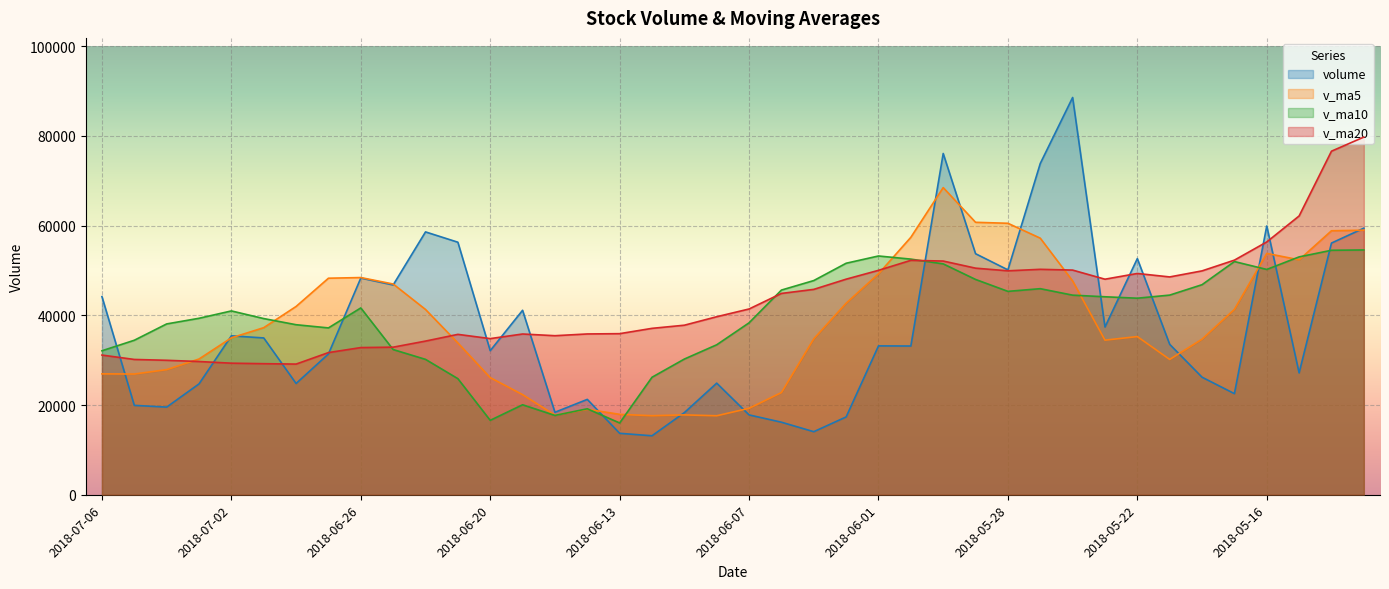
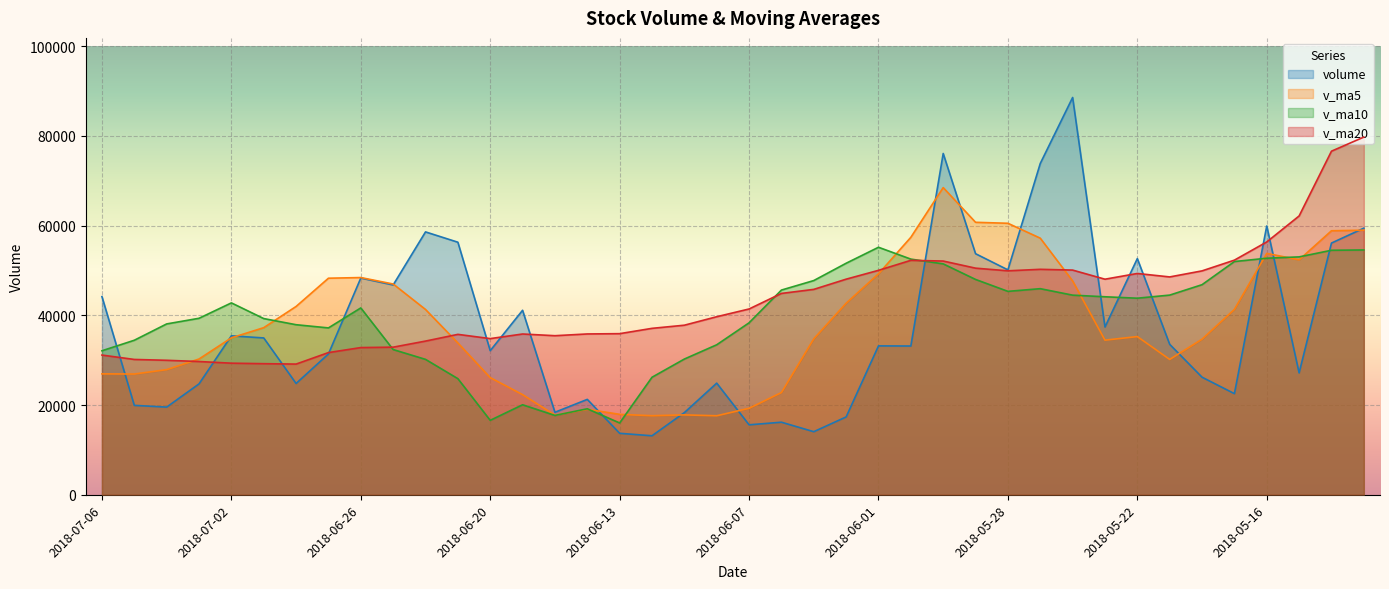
  {
    "volume": {
      "2018-07-06": 44000,
      "2018-06-20": 32000,
      "2018-06-13": 14000,
-     "2018-06-07": 18000,
+     "2018-06-07": 16000,
      "2018-06-01": 33000,
      "2018-05-22": 53000,
      "2018-05-16": 60000
    },
    "v_ma10": {
      "2018-07-06": 32000,
-     "2018-07-02": 41000,
+     "2018-07-02": 43000,
      "2018-06-26": 42000,
      "2018-06-20": 17000,
      "2018-06-13": 16000,
      "2018-06-07": 38000,
-     "2018-06-01": 53000,
+     "2018-06-01": 55000,
      "2018-05-28": 45000,
      "2018-05-22": 44000,
-     "2018-05-16": 50000
+     "2018-05-16": 53000
    }
  }
